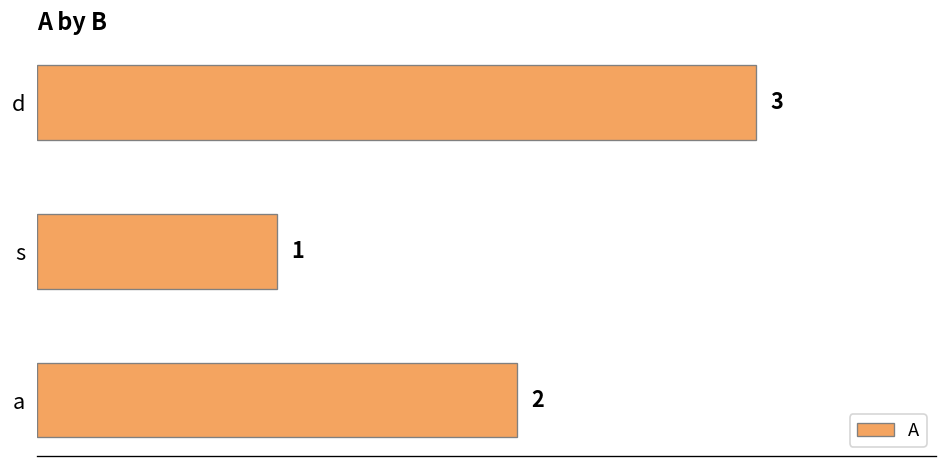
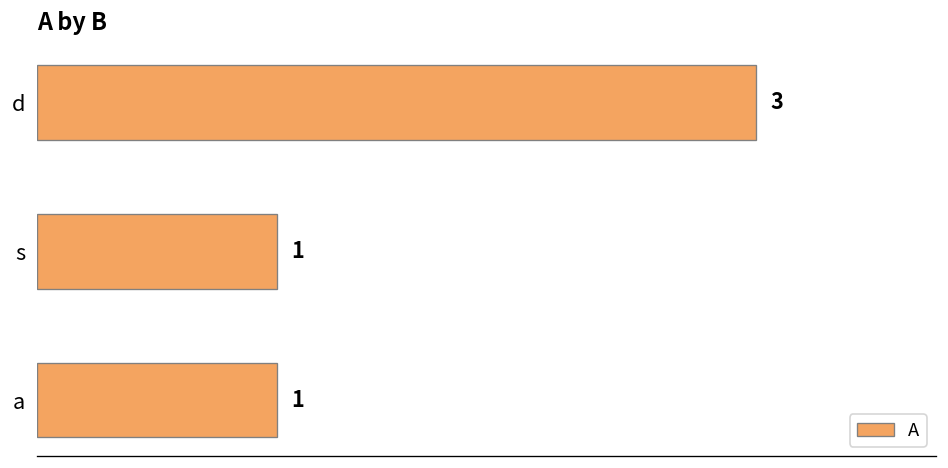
  {
    "d": 3,
    "s": 1,
-   "a": 2
+   "a": 1
  }
